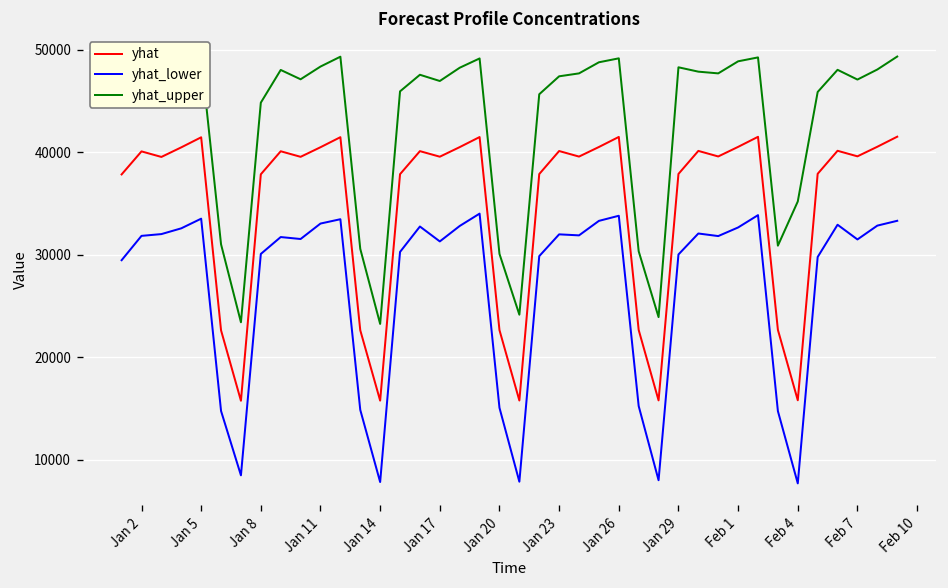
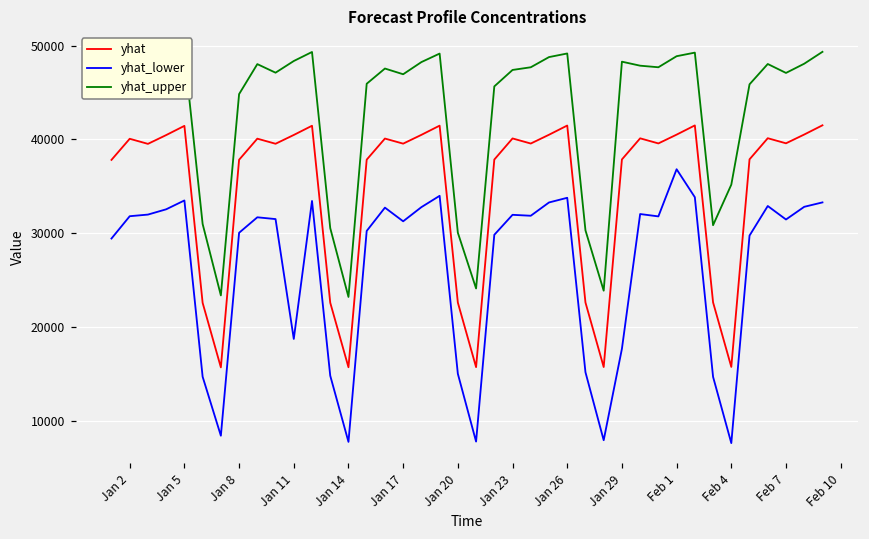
  {
    "yhat": {
      "Jan 2": 40000,
      "Jan 5": 41000,
      "Jan 8": 38000,
      "Jan 11": 40000,
      "Jan 14": 16000,
      "Jan 17": 40000,
      "Jan 20": 23000,
      "Jan 23": 40000,
      "Jan 26": 41000,
      "Jan 29": 38000,
      "Feb 1": 41000,
      "Feb 4": 16000,
      "Feb 7": 40000
    },
    "yhat_lower": {
      "Jan 2": 32000,
      "Jan 5": 34000,
      "Jan 8": 30000,
-     "Jan 11": 33000,
+     "Jan 11": 19000,
      "Jan 14": 8000,
      "Jan 17": 31000,
      "Jan 20": 15000,
      "Jan 23": 32000,
      "Jan 26": 34000,
-     "Jan 29": 30000,
-     "Feb 1": 33000,
+     "Jan 29": 18000,
+     "Feb 1": 37000,
      "Feb 4": 8000,
      "Feb 7": 31000
    },
    "yhat_upper": {
      "Jan 8": 45000,
      "Jan 11": 48000,
      "Jan 14": 23000,
      "Jan 17": 47000,
      "Jan 20": 30000,
      "Jan 23": 47000,
      "Jan 26": 49000,
      "Jan 29": 48000,
      "Feb 1": 49000,
      "Feb 4": 35000,
      "Feb 7": 47000
    }
  }
